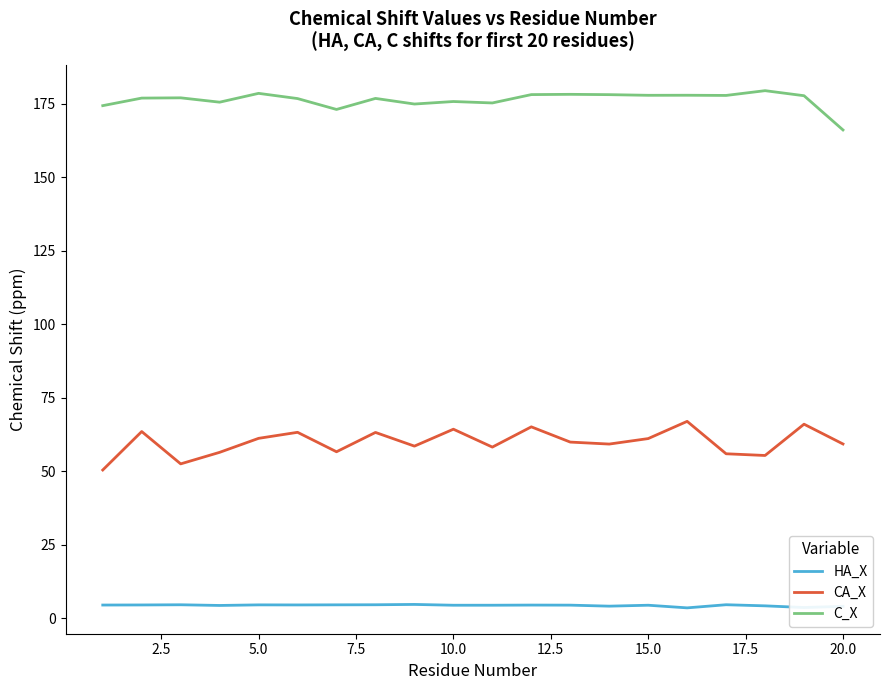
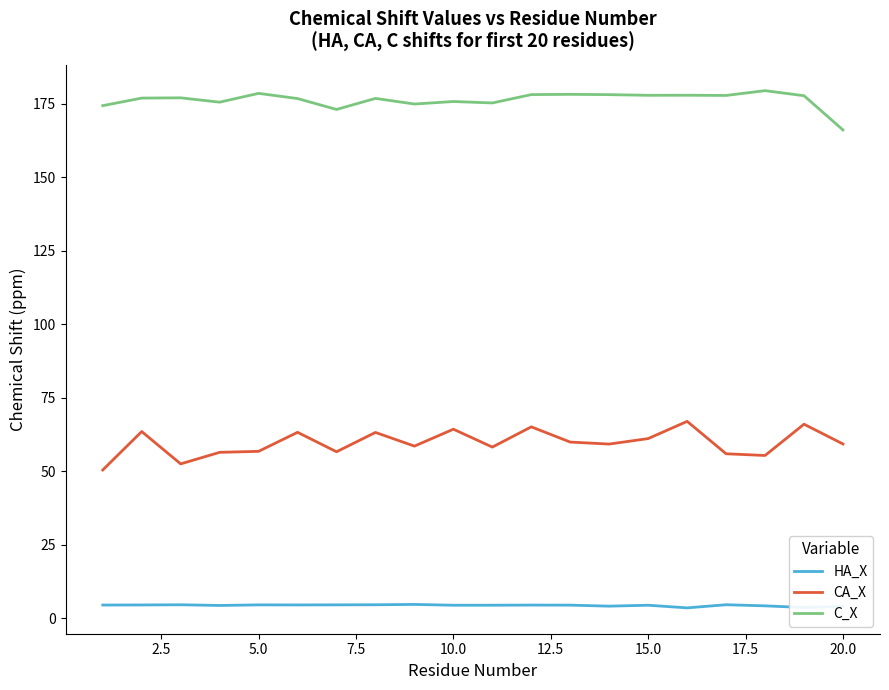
  {
    "HA_X": {
      "5.0": 5,
      "10.0": 4,
      "15.0": 4
    },
    "CA_X": {
-     "5.0": 61,
+     "5.0": 57,
      "10.0": 64,
      "15.0": 61,
      "20.0": 59
    },
    "C_X": {
      "5.0": 179,
      "10.0": 176,
      "15.0": 178,
      "20.0": 166
    }
  }
